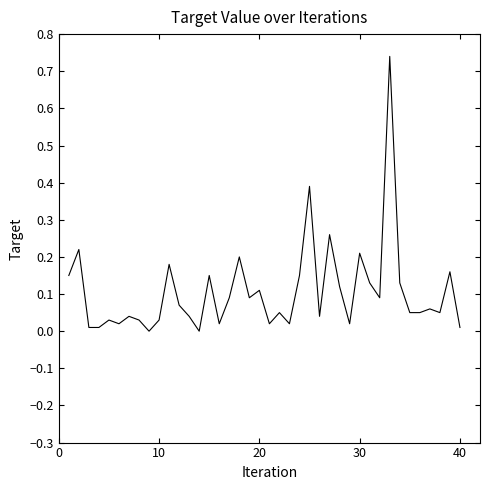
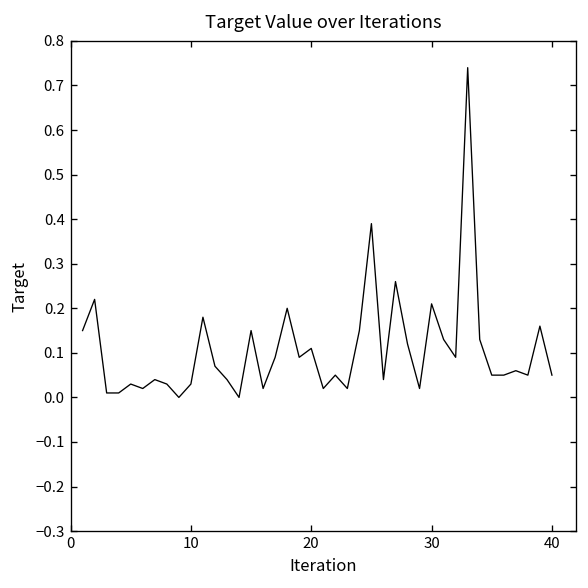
  {
    "10": 0.03,
    "20": 0.11,
    "30": 0.21,
-   "40": 0.01
+   "40": 0.05
  }
